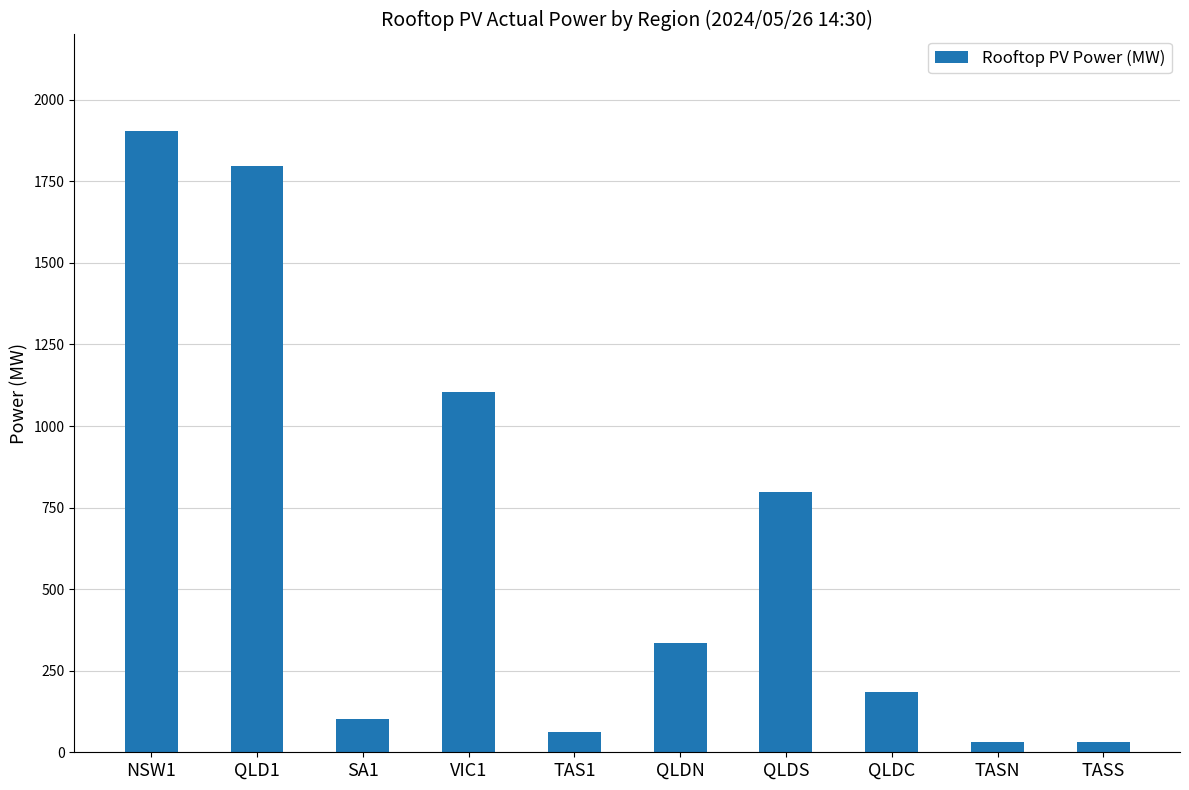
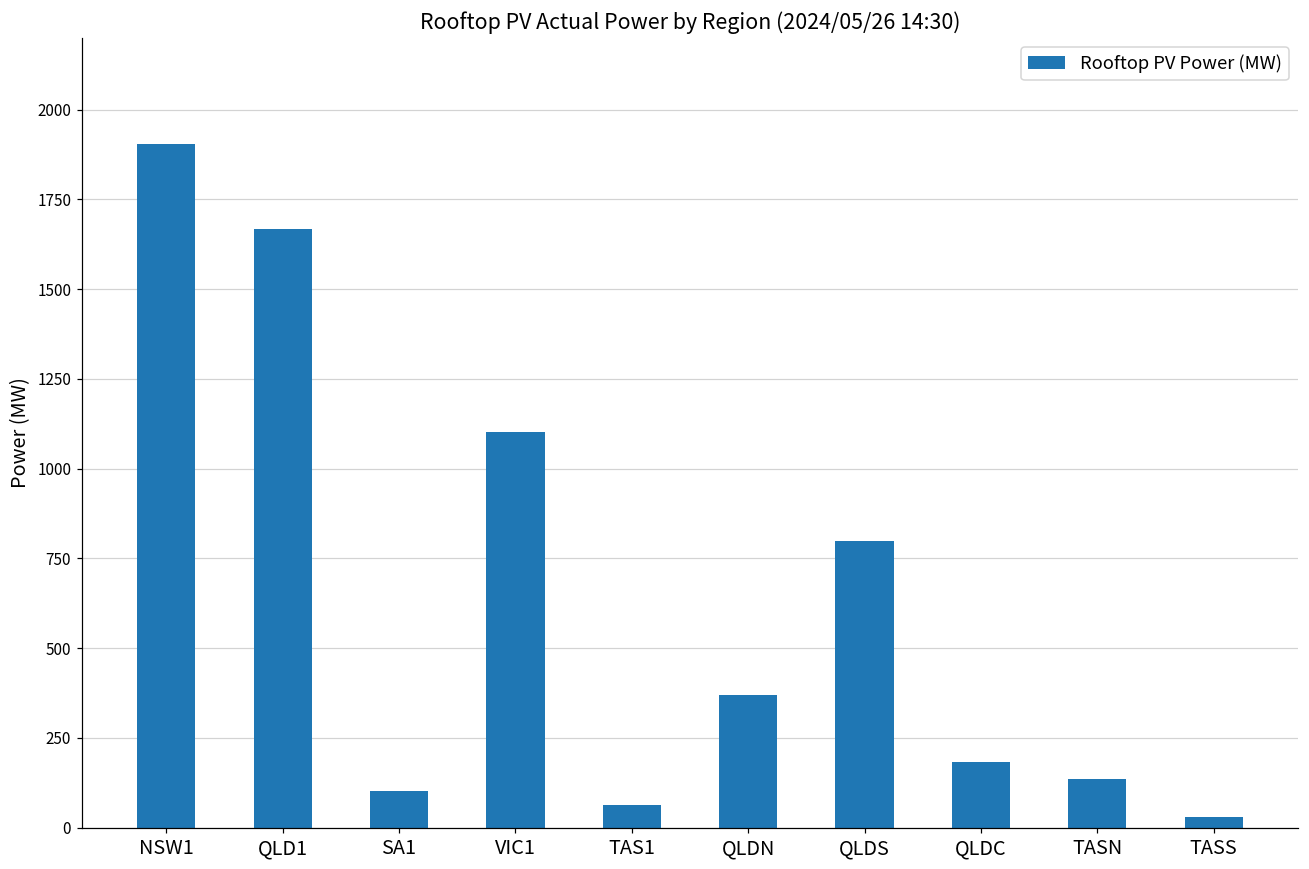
  {
    "NSW1": 1900,
-   "QLD1": 1800,
+   "QLD1": 1670,
    "SA1": 100,
    "VIC1": 1100,
    "TAS1": 60,
-   "QLDN": 340,
+   "QLDN": 370,
    "QLDS": 800,
    "QLDC": 180,
-   "TASN": 30,
+   "TASN": 140,
    "TASS": 30
  }
